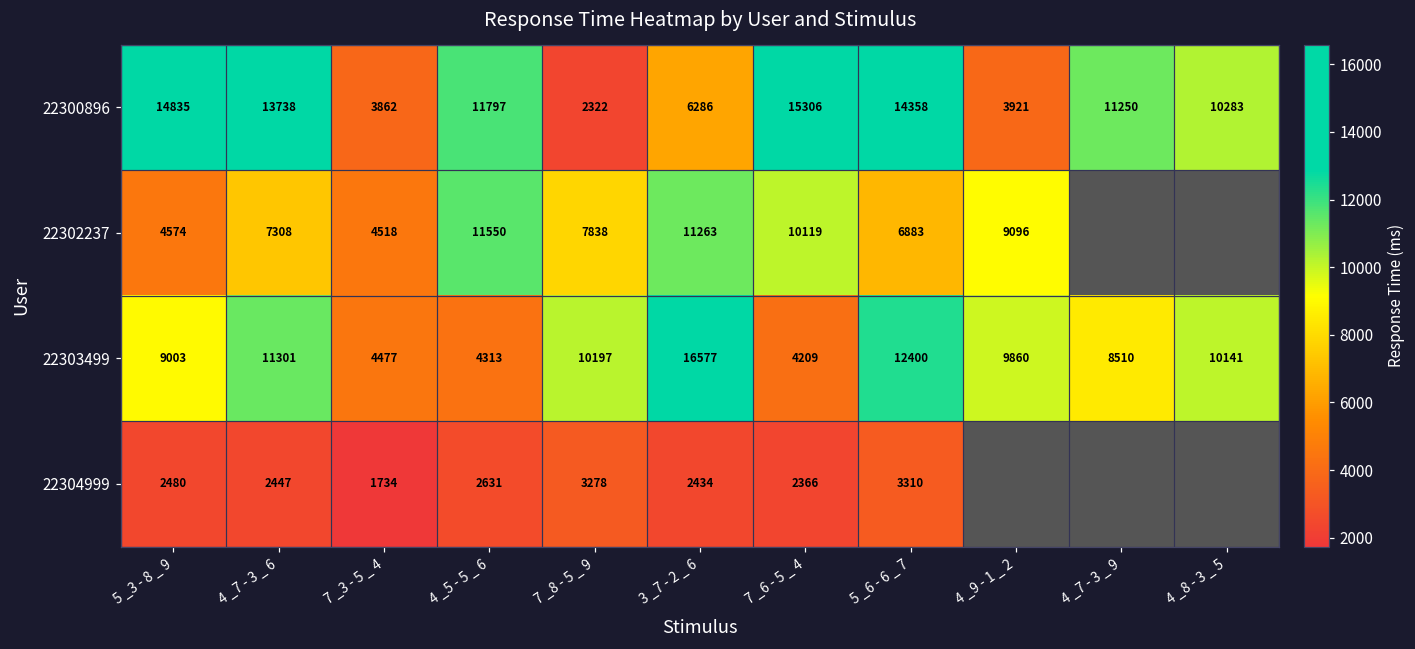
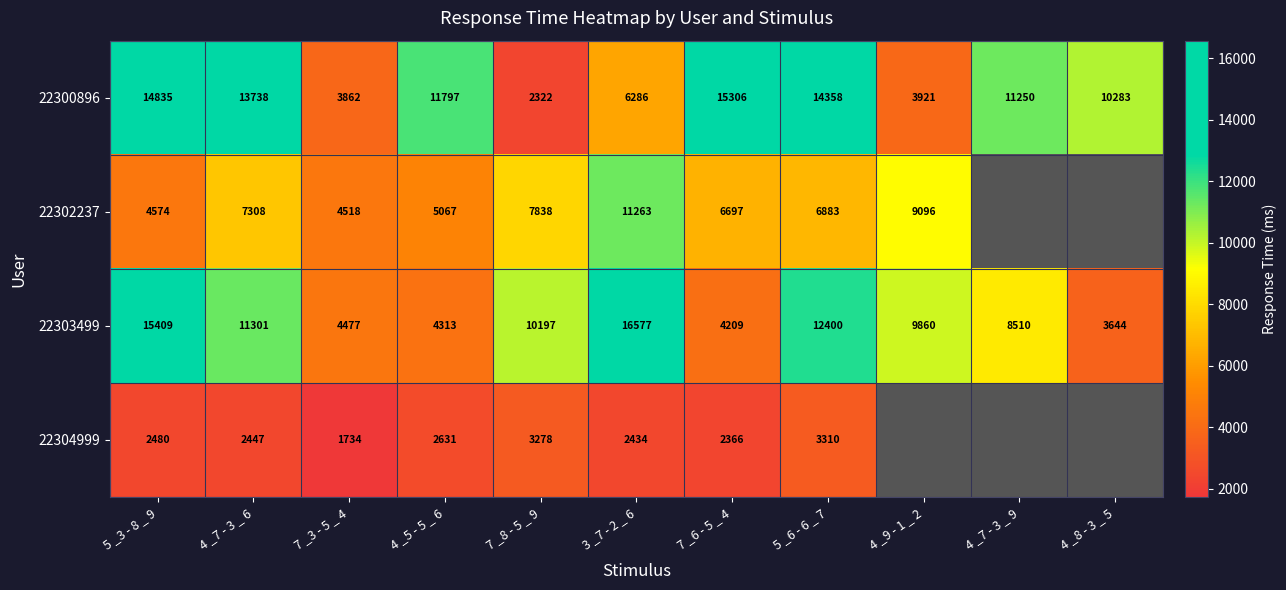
  {
    "22300896": {
      "5 _3 - 8 _ 9": 14835,
      "4 _7 - 3 _ 6": 13738,
      "7 _3 - 5 _ 4": 3862,
      "4 _5 - 5 _ 6": 11797,
      "7 _8 - 5 _ 9": 2322,
      "3 _7 - 2 _ 6": 6286,
      "7 _6 - 5 _ 4": 15306,
      "5 _6 - 6 _ 7": 14358,
      "4 _9 - 1 _ 2": 3921,
      "4 _7 - 3 _ 9": 11250,
      "4 _8 - 3 _ 5": 10283
    },
    "22302237": {
      "5 _3 - 8 _ 9": 4574,
      "4 _7 - 3 _ 6": 7308,
      "7 _3 - 5 _ 4": 4518,
-     "4 _5 - 5 _ 6": 11550,
+     "4 _5 - 5 _ 6": 5067,
      "7 _8 - 5 _ 9": 7838,
      "3 _7 - 2 _ 6": 11263,
-     "7 _6 - 5 _ 4": 10119,
+     "7 _6 - 5 _ 4": 6697,
      "5 _6 - 6 _ 7": 6883,
      "4 _9 - 1 _ 2": 9096
    },
    "22303499": {
-     "5 _3 - 8 _ 9": 9003,
+     "5 _3 - 8 _ 9": 15409,
      "4 _7 - 3 _ 6": 11301,
      "7 _3 - 5 _ 4": 4477,
      "4 _5 - 5 _ 6": 4313,
      "7 _8 - 5 _ 9": 10197,
      "3 _7 - 2 _ 6": 16577,
      "7 _6 - 5 _ 4": 4209,
      "5 _6 - 6 _ 7": 12400,
      "4 _9 - 1 _ 2": 9860,
      "4 _7 - 3 _ 9": 8510,
-     "4 _8 - 3 _ 5": 10141
+     "4 _8 - 3 _ 5": 3644
    },
    "22304999": {
      "5 _3 - 8 _ 9": 2480,
      "4 _7 - 3 _ 6": 2447,
      "7 _3 - 5 _ 4": 1734,
      "4 _5 - 5 _ 6": 2631,
      "7 _8 - 5 _ 9": 3278,
      "3 _7 - 2 _ 6": 2434,
      "7 _6 - 5 _ 4": 2366,
      "5 _6 - 6 _ 7": 3310
    }
  }
